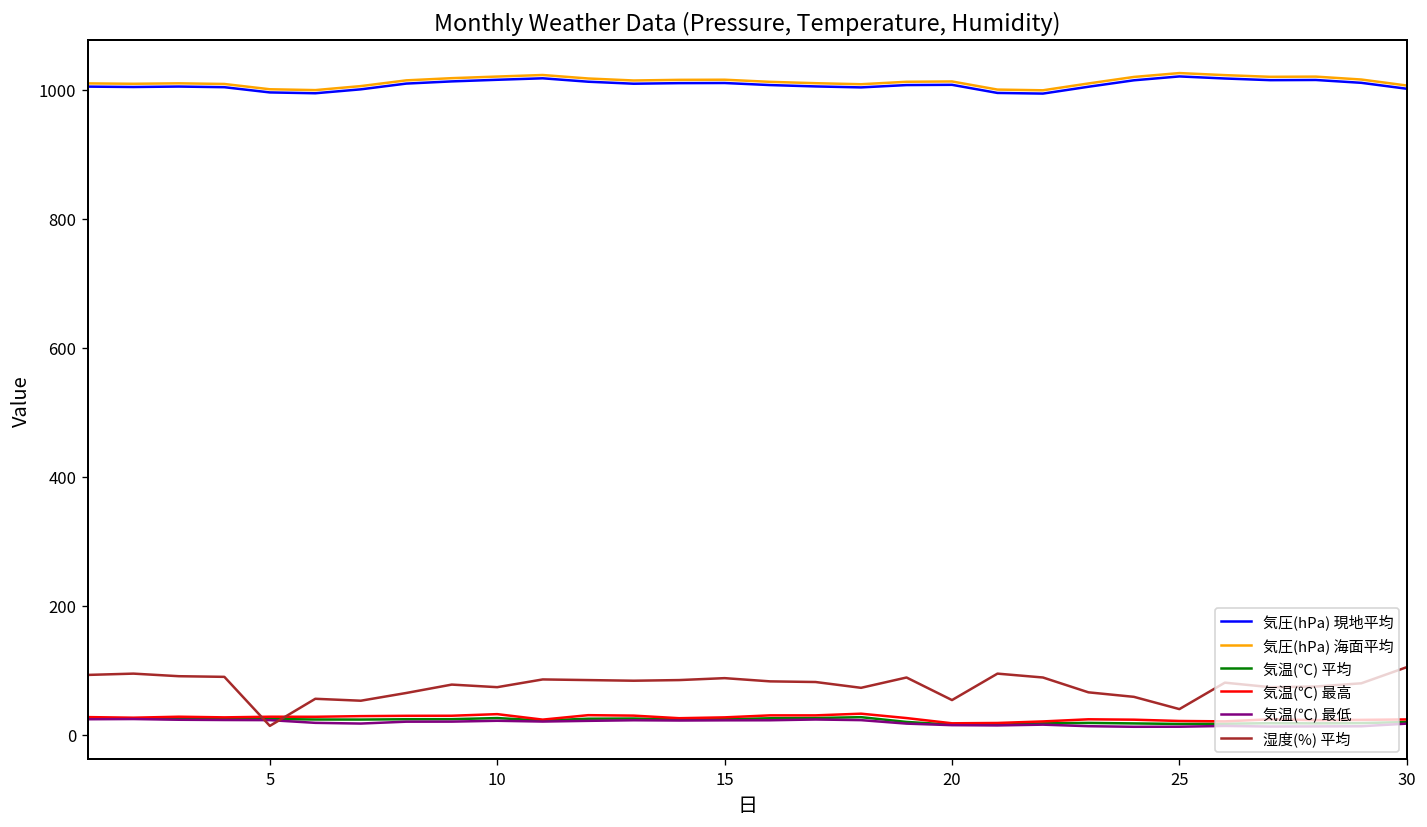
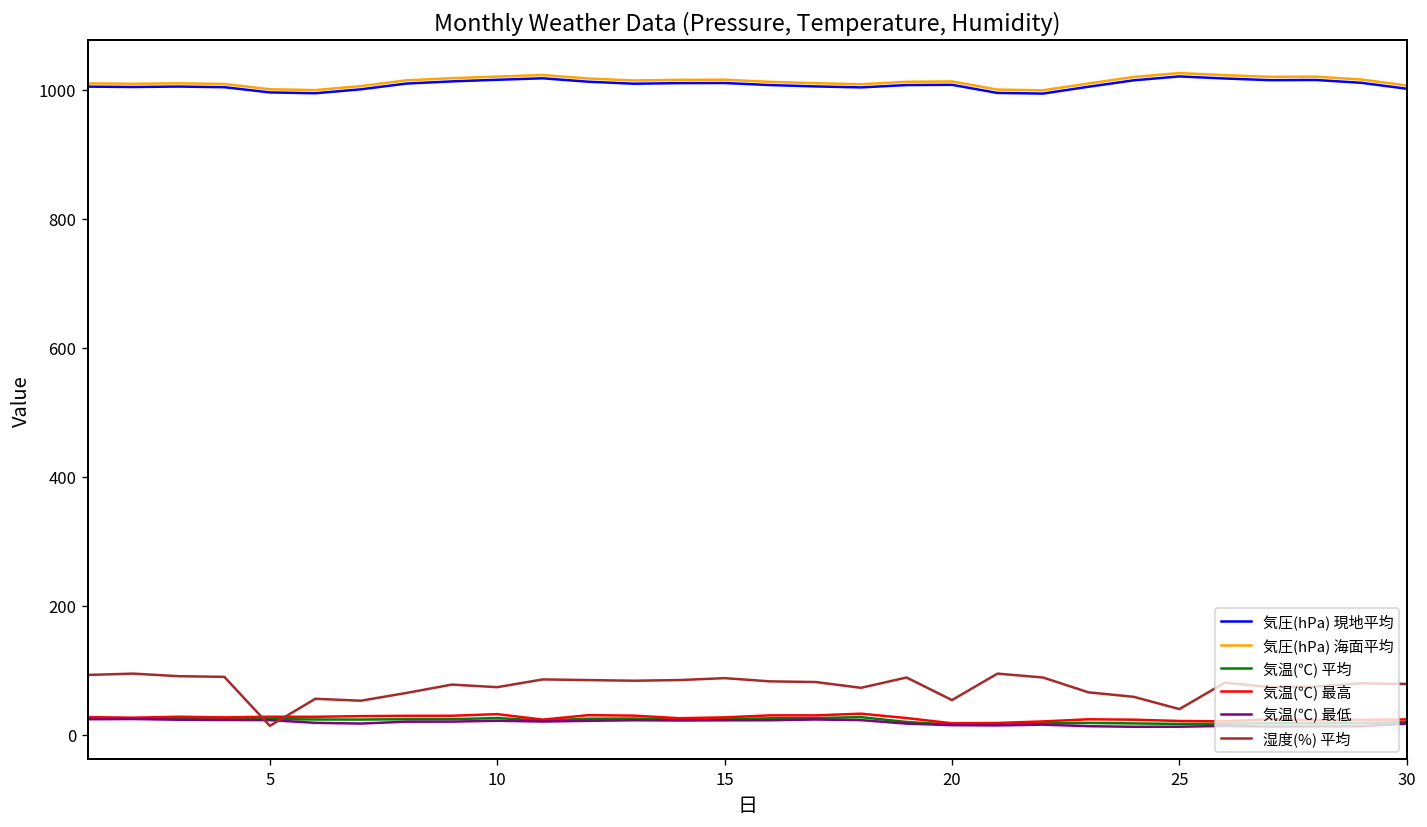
  {
    "気圧(hPa) 現地平均": {
      "5": 1000,
      "10": 1020,
      "15": 1010,
      "20": 1010,
      "25": 1020,
      "30": 1000
    },
    "気圧(hPa) 海面平均": {
      "5": 1000,
      "10": 1020,
      "15": 1020,
      "20": 1010,
      "25": 1030,
      "30": 1010
    },
    "気温(℃) 最高": {
      "10": 30
    },
    "湿度(%) 平均": {
      "5": 10,
      "10": 70,
      "15": 90,
      "20": 50,
      "25": 40,
-     "30": 110
+     "30": 80
    }
  }
